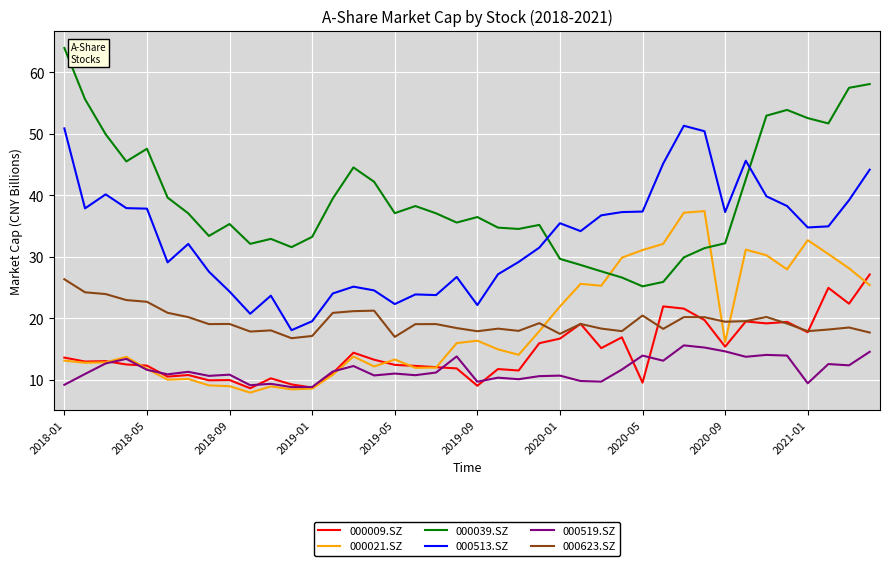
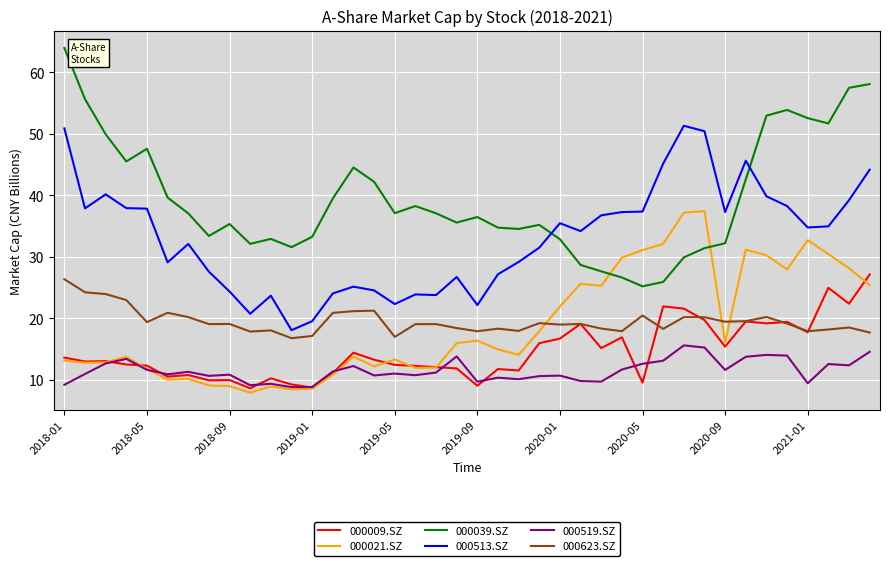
  {
    "000009.SZ": {
      "2018-01": 14,
      "2018-05": 12,
      "2018-09": 10,
      "2019-05": 12,
      "2019-09": 9,
      "2020-01": 17,
      "2020-05": 10,
      "2020-09": 15
    },
    "000021.SZ": {
      "2018-01": 13,
      "2018-09": 9,
      "2019-05": 13,
      "2019-09": 16,
      "2020-01": 22,
      "2020-05": 31,
      "2020-09": 16,
      "2021-01": 33
    },
    "000039.SZ": {
      "2018-01": 64,
      "2018-05": 48,
      "2018-09": 35,
      "2019-01": 33,
      "2019-05": 37,
      "2019-09": 36,
-     "2020-01": 30,
+     "2020-01": 33,
      "2020-05": 25,
      "2020-09": 32,
      "2021-01": 53
    },
    "000513.SZ": {
      "2018-01": 51,
      "2018-05": 38,
      "2018-09": 24,
      "2019-01": 20,
      "2019-05": 22,
      "2019-09": 22,
      "2020-01": 35,
      "2020-05": 37,
      "2020-09": 37,
      "2021-01": 35
    },
    "000519.SZ": {
      "2018-01": 9,
      "2018-09": 11,
      "2019-05": 11,
      "2019-09": 10,
      "2020-01": 11,
-     "2020-05": 14,
-     "2020-09": 15,
+     "2020-05": 13,
+     "2020-09": 12,
      "2021-01": 9
    },
    "000623.SZ": {
      "2018-01": 26,
-     "2018-05": 23,
+     "2018-05": 19,
      "2018-09": 19,
      "2019-01": 17,
      "2019-05": 17,
      "2019-09": 18,
-     "2020-01": 17,
+     "2020-01": 19,
      "2020-05": 20,
      "2020-09": 19
    }
  }
